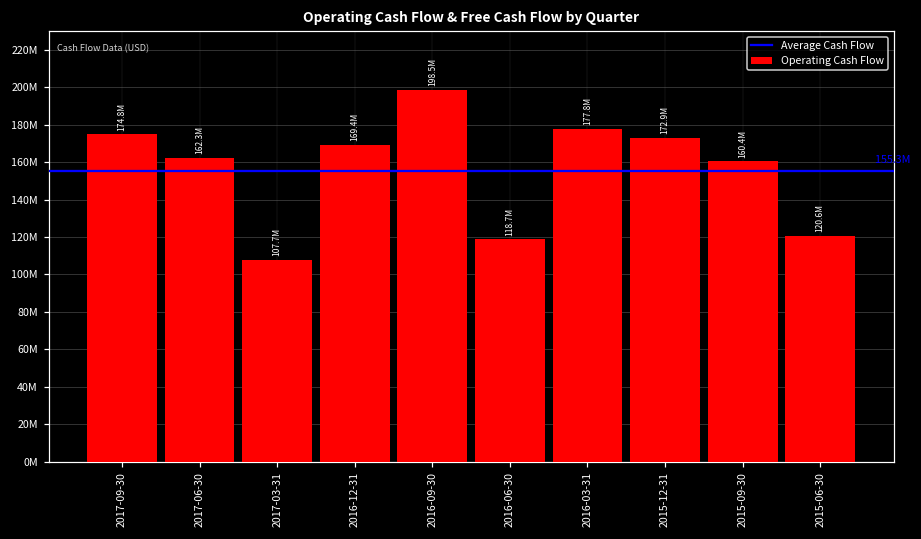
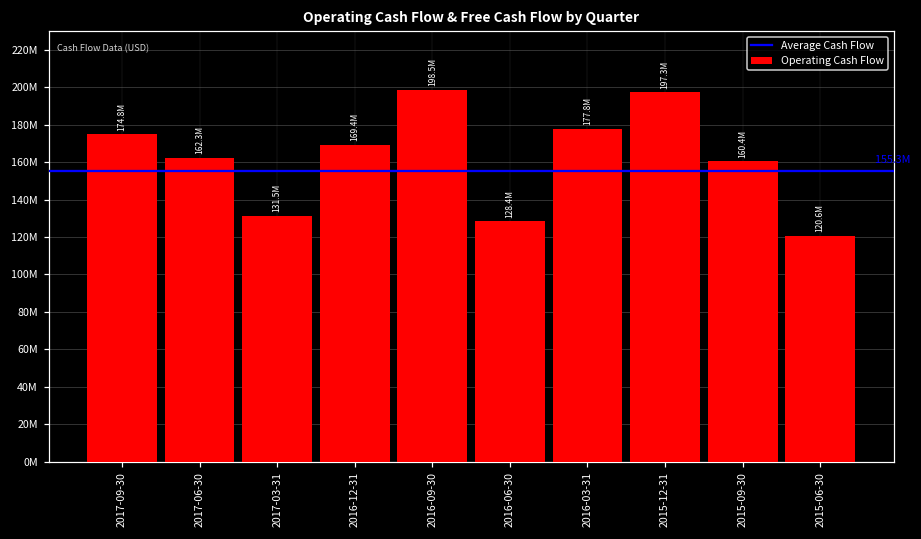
  {
    "2017-09-30": "174.8M",
    "2017-06-30": "162.3M",
-   "2017-03-31": "107.7M",
+   "2017-03-31": "131.5M",
    "2016-12-31": "169.4M",
    "2016-09-30": "198.5M",
-   "2016-06-30": "118.7M",
+   "2016-06-30": "128.4M",
    "2016-03-31": "177.8M",
-   "2015-12-31": "172.9M",
+   "2015-12-31": "197.3M",
    "2015-09-30": "160.4M",
    "2015-06-30": "120.6M"
  }
